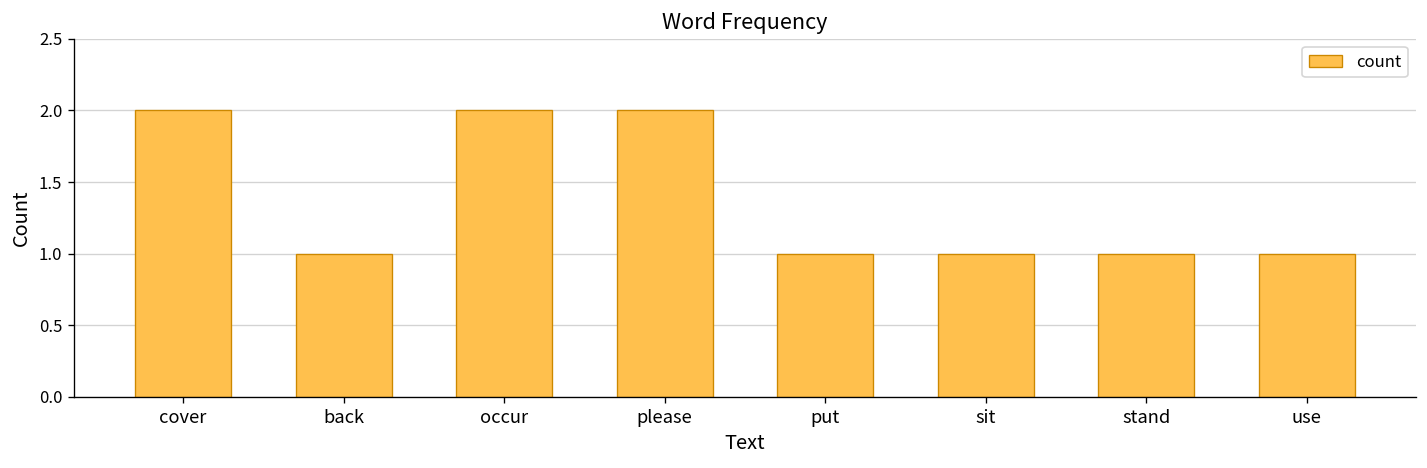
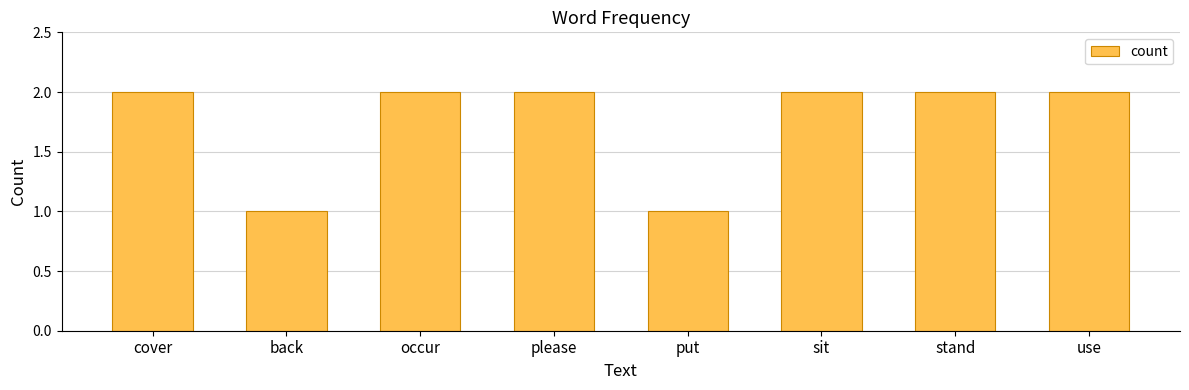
  {
    "cover": 2,
    "back": 1,
    "occur": 2,
    "please": 2,
    "put": 1,
-   "sit": 1,
-   "stand": 1,
-   "use": 1
+   "sit": 2,
+   "stand": 2,
+   "use": 2
  }
